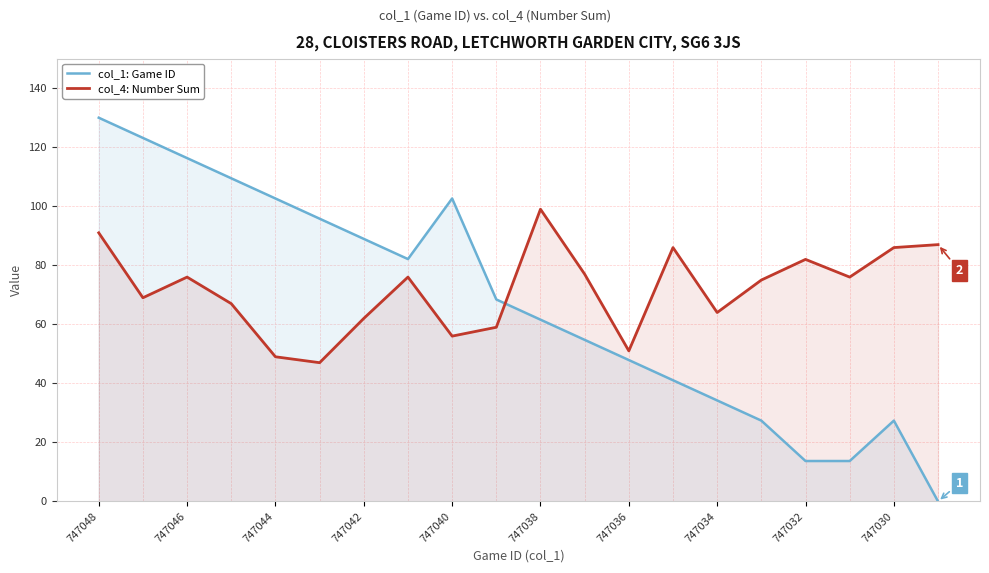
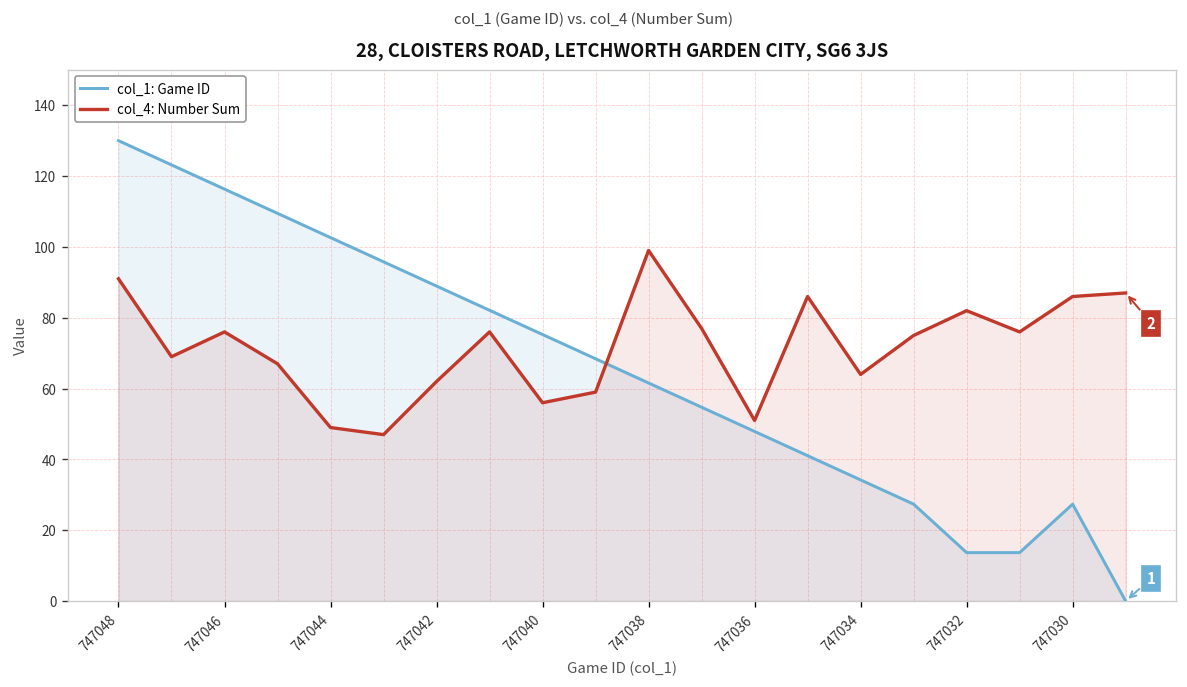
  {
    "col_1: Game ID": {
      "747048": 130,
      "747046": 116,
      "747044": 103,
      "747042": 89,
-     "747040": 103,
+     "747040": 75,
      "747038": 62,
      "747036": 48,
      "747034": 34,
      "747032": 14,
      "747030": 27
    },
    "col_4: Number Sum": {
      "747048": 91,
      "747046": 76,
      "747044": 49,
      "747042": 62,
      "747040": 56,
      "747038": 99,
      "747036": 51,
      "747034": 64,
      "747032": 82,
      "747030": 86
    }
  }
